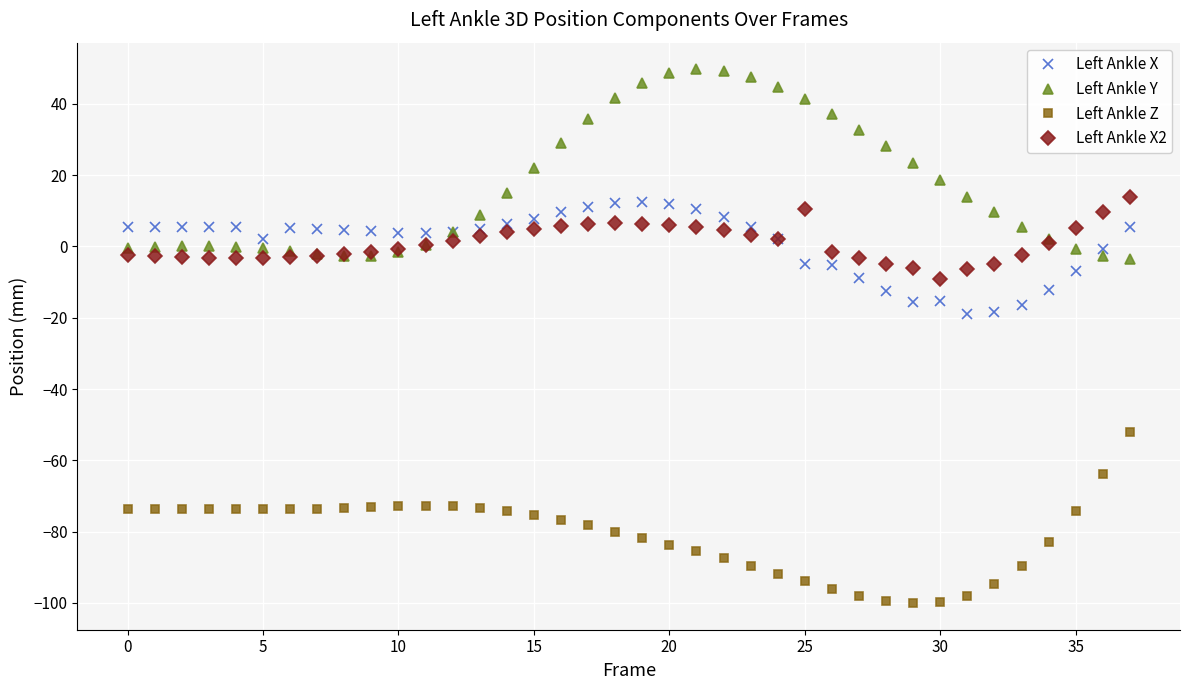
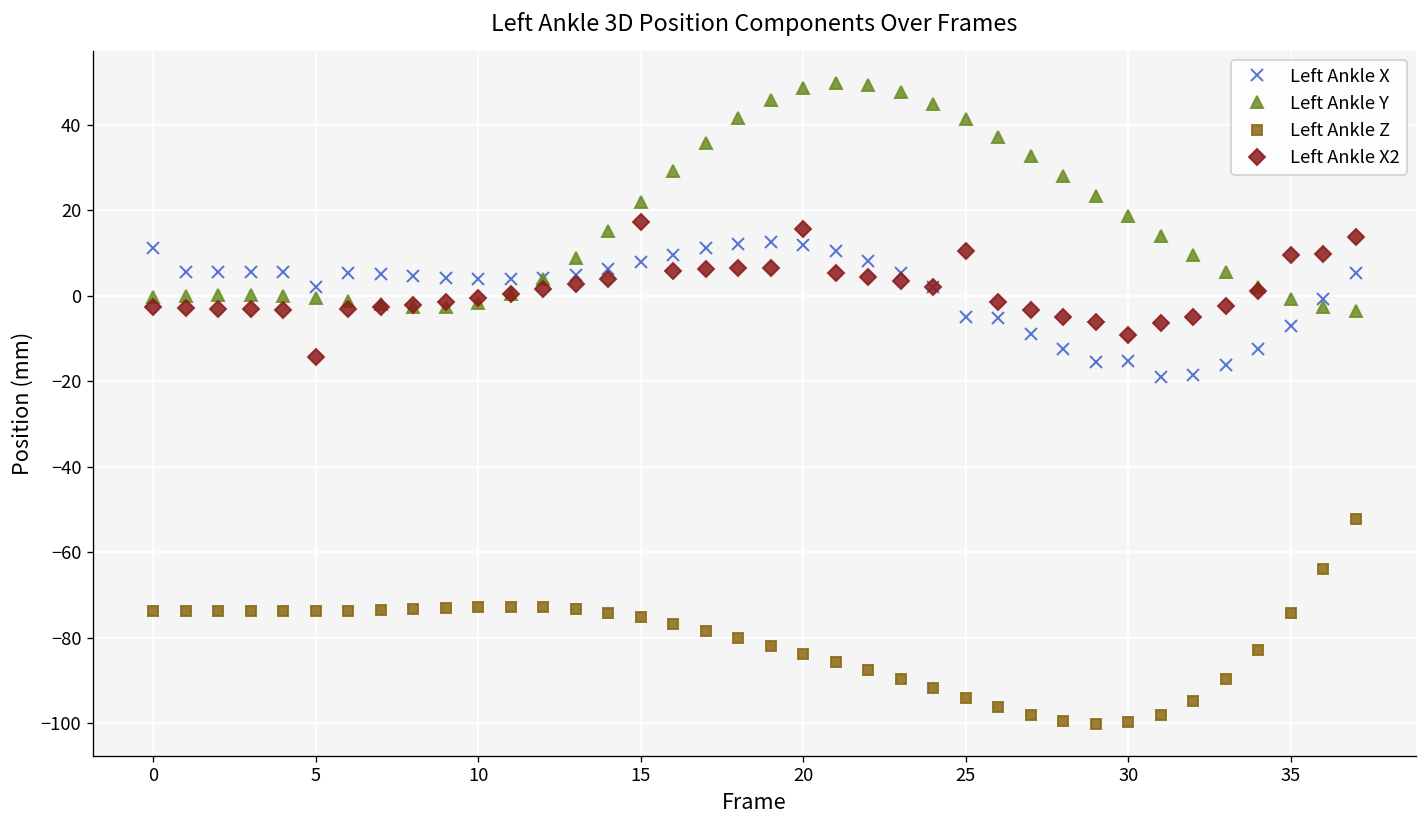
  {
    "Left Ankle X": {
-     "0": 6,
+     "0": 11,
      "5": 2,
      "10": 4,
      "15": 8,
      "20": 12,
      "25": -5,
      "30": -15,
      "35": -7
    },
    "Left Ankle X2": {
      "0": -3,
-     "5": -3,
+     "5": -14,
      "10": -1,
-     "15": 5,
-     "20": 6,
+     "15": 17,
+     "20": 16,
      "25": 10,
      "30": -9,
-     "35": 5
+     "35": 10
    }
  }
